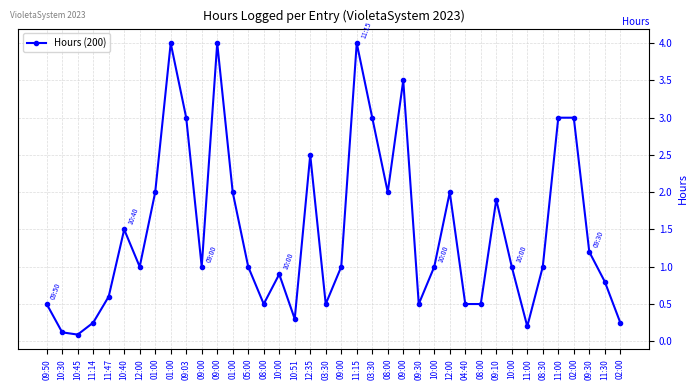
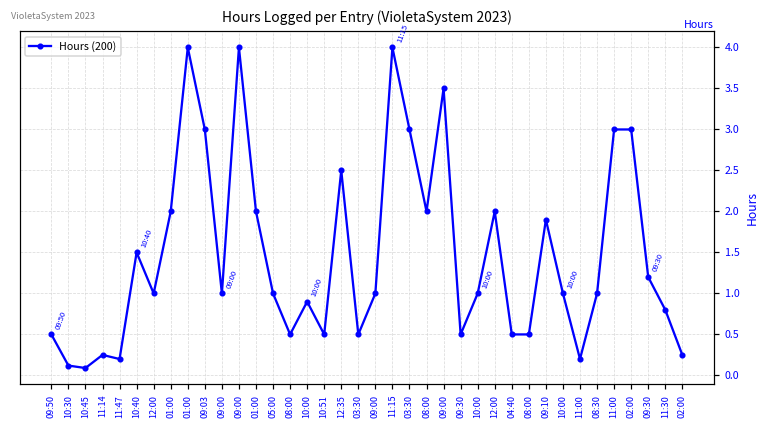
  {
    "10:30": 0.1,
    "10:45": 0.1,
    "11:14": 0.3,
-   "11:47": 0.6,
+   "11:47": 0.2,
    "09:03": 3.0,
    "05:00": 1.0,
-   "10:51": 0.3,
+   "10:51": 0.5,
    "12:35": 2.5,
    "04:40": 0.5,
    "09:10": 1.9,
    "08:30": 1.0,
    "11:30": 0.8
  }
